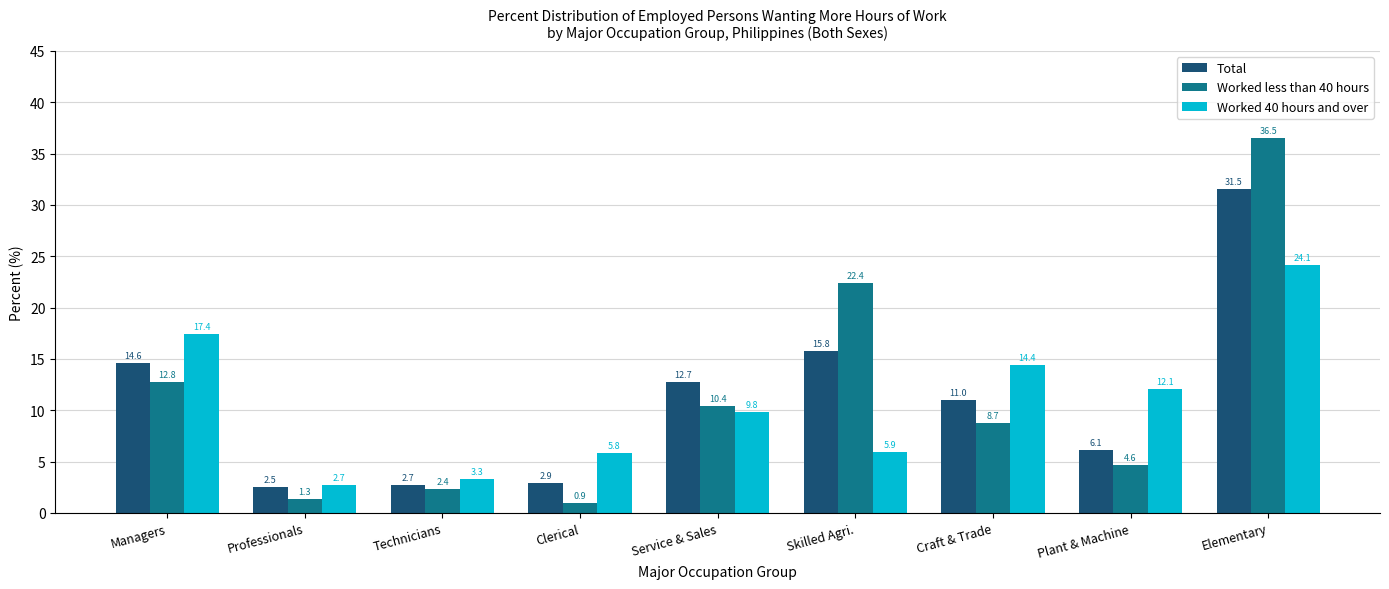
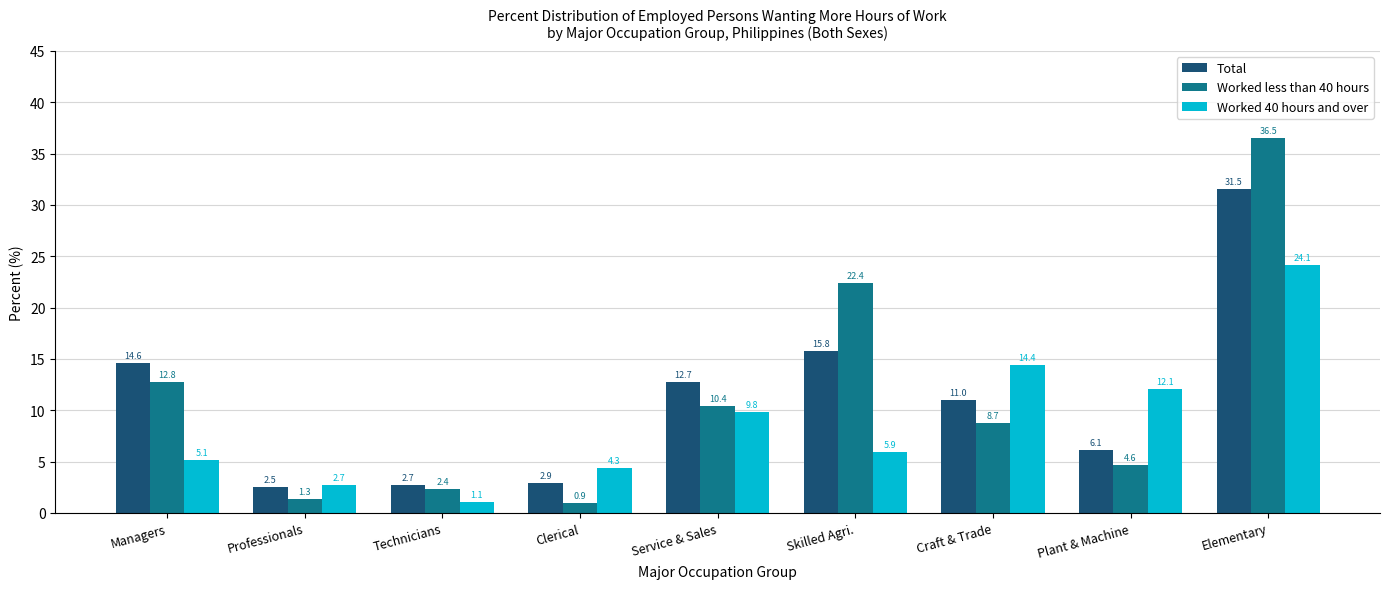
  {
    "Worked 40 hours and over": {
-     "Managers": 17.4,
+     "Managers": 5.1,
      "Professionals": 2.7,
-     "Technicians": 3.3,
-     "Clerical": 5.8,
+     "Technicians": 1.1,
+     "Clerical": 4.3,
      "Service & Sales": 9.8,
      "Skilled Agri.": 5.9,
      "Craft & Trade": 14.4,
      "Plant & Machine": 12.1,
      "Elementary": 24.1
    }
  }
